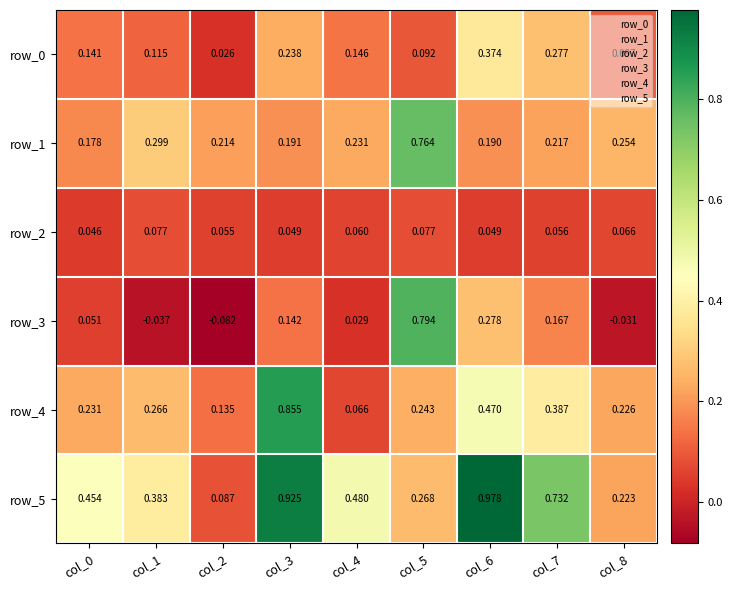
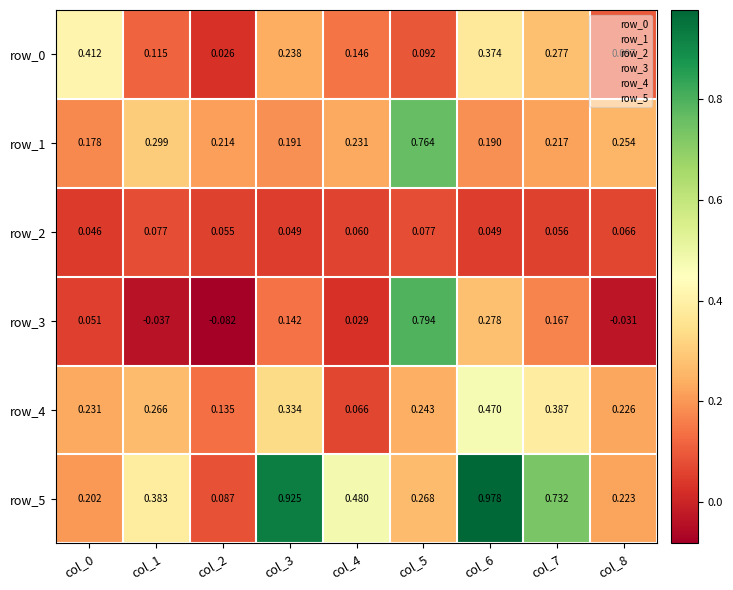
  {
    "row_0": {
-     "col_0": 0.141
+     "col_0": 0.412
    },
    "row_4": {
-     "col_3": 0.855
+     "col_3": 0.334
    },
    "row_5": {
-     "col_0": 0.454
+     "col_0": 0.202
    }
  }
